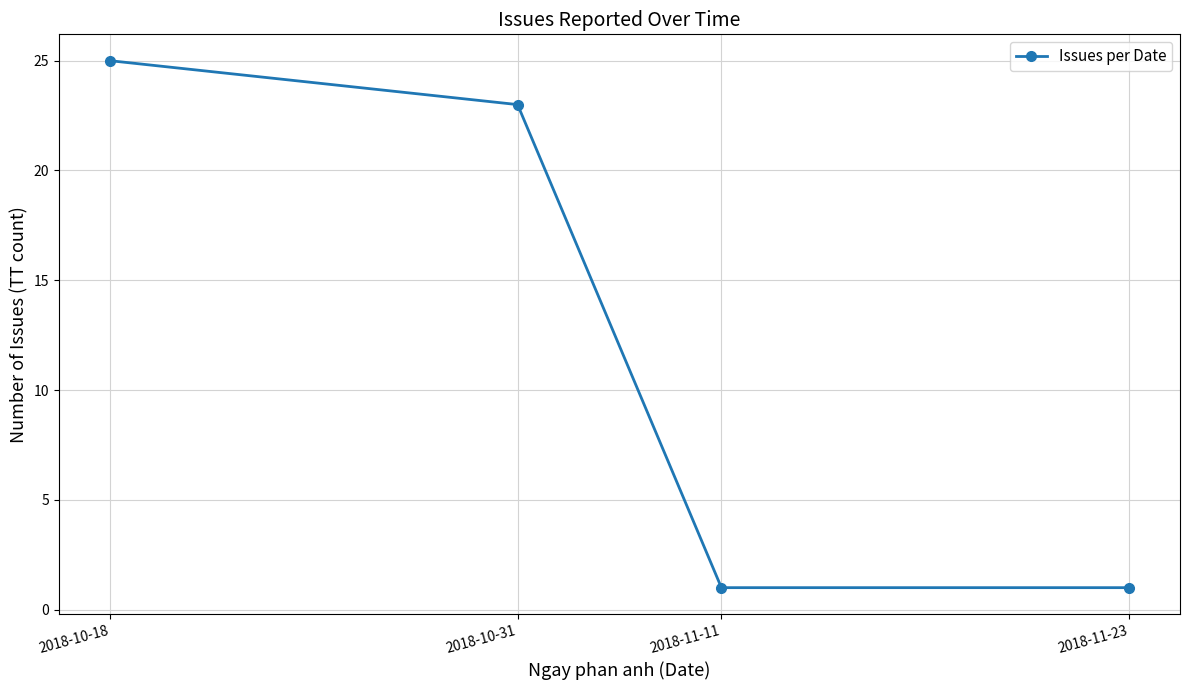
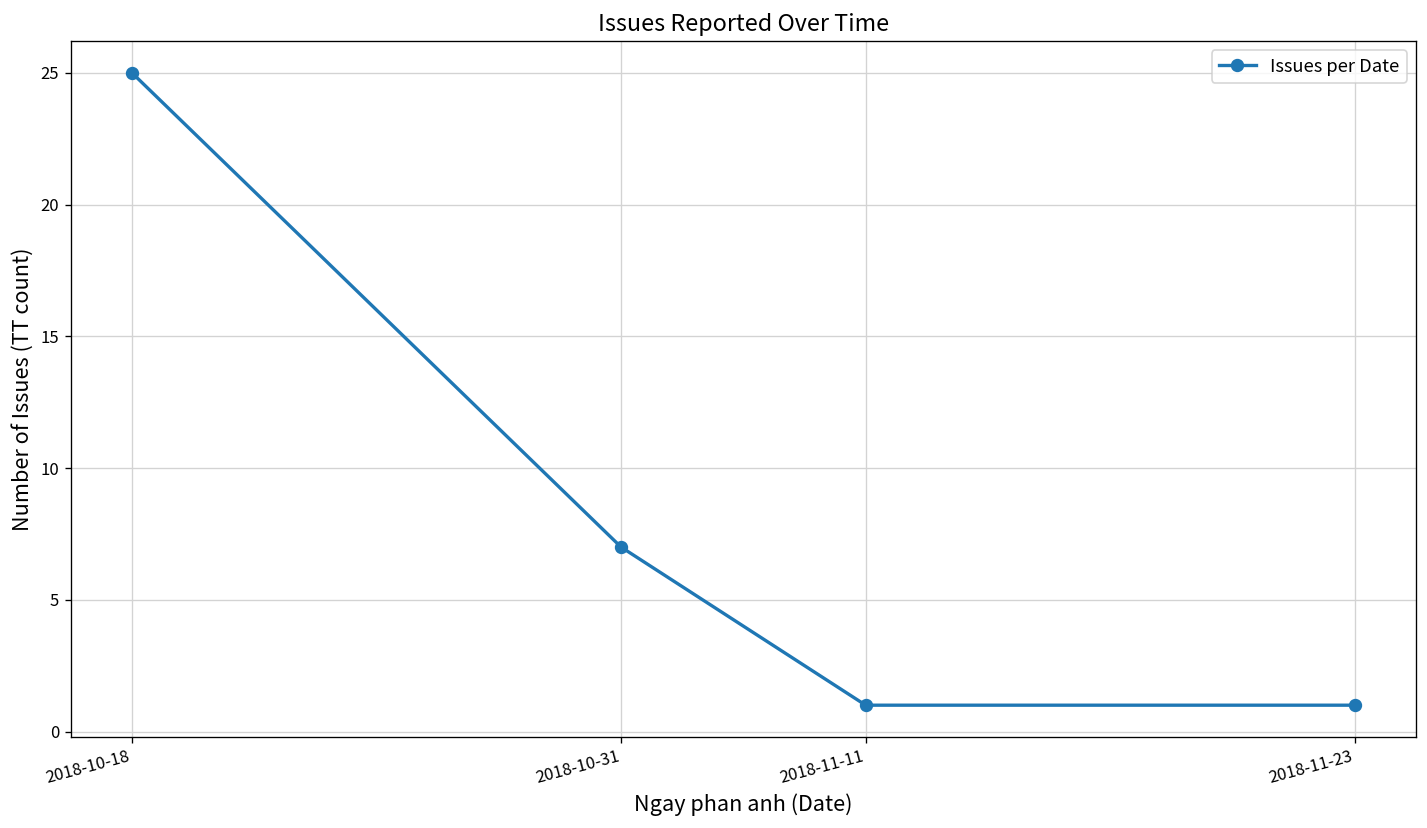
  {
    "2018-10-18": 25,
-   "2018-10-31": 23,
+   "2018-10-31": 7,
    "2018-11-11": 1,
    "2018-11-23": 1
  }
